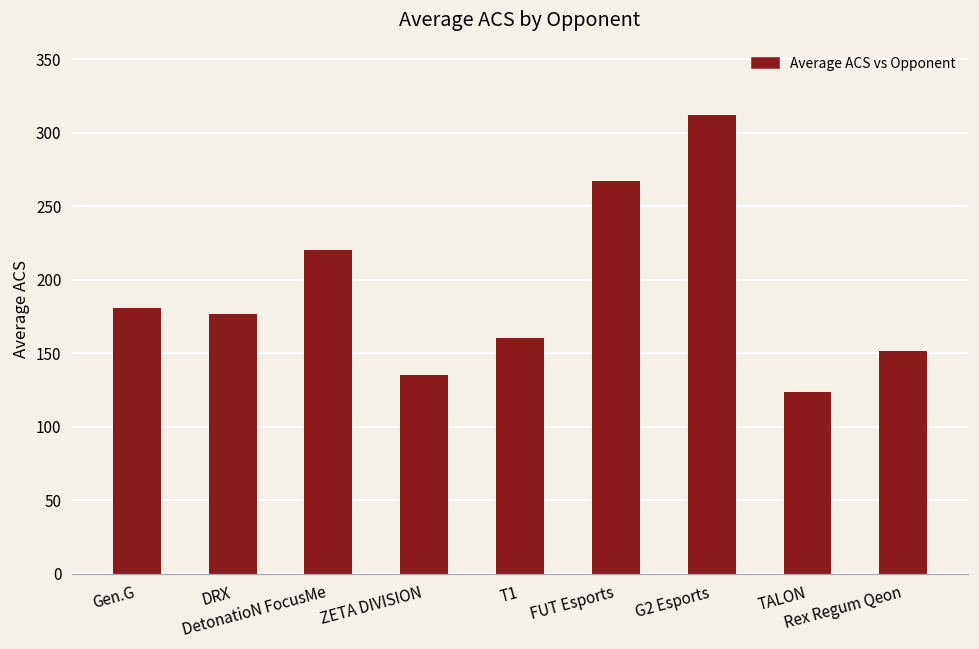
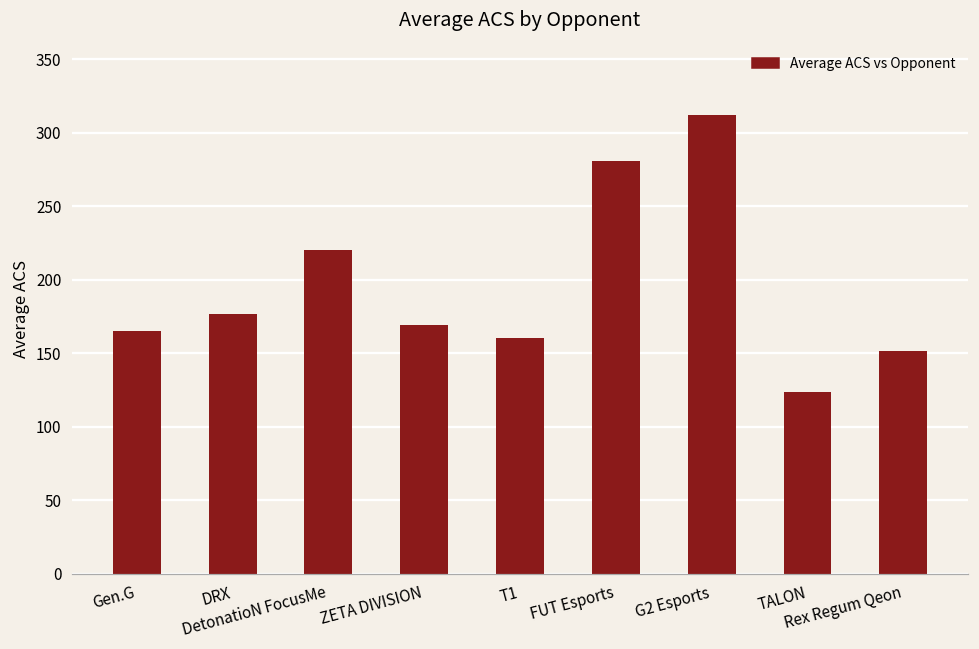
  {
-   "Gen.G": 181,
+   "Gen.G": 165,
    "DRX": 177,
    "DetonatioN FocusMe": 221,
-   "ZETA DIVISION": 136,
+   "ZETA DIVISION": 169,
    "T1": 160,
-   "FUT Esports": 268,
+   "FUT Esports": 281,
    "G2 Esports": 313,
    "TALON": 124,
    "Rex Regum Qeon": 152
  }
